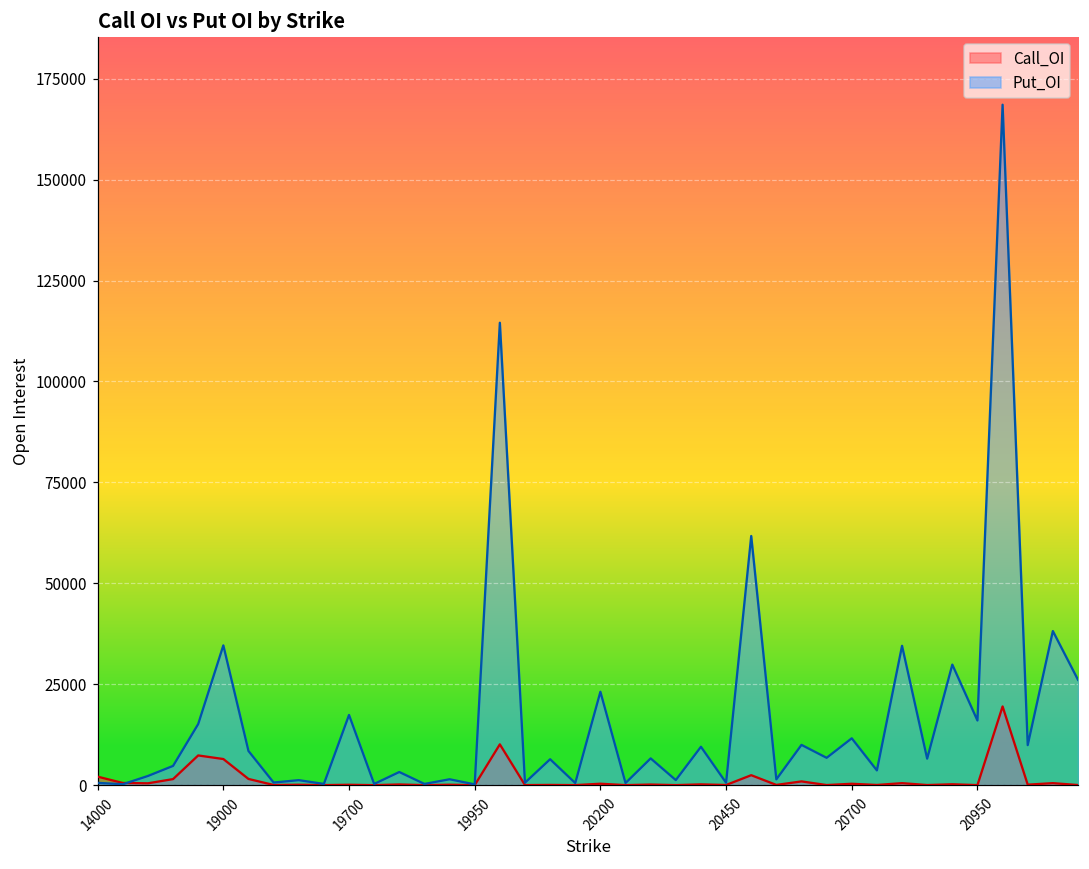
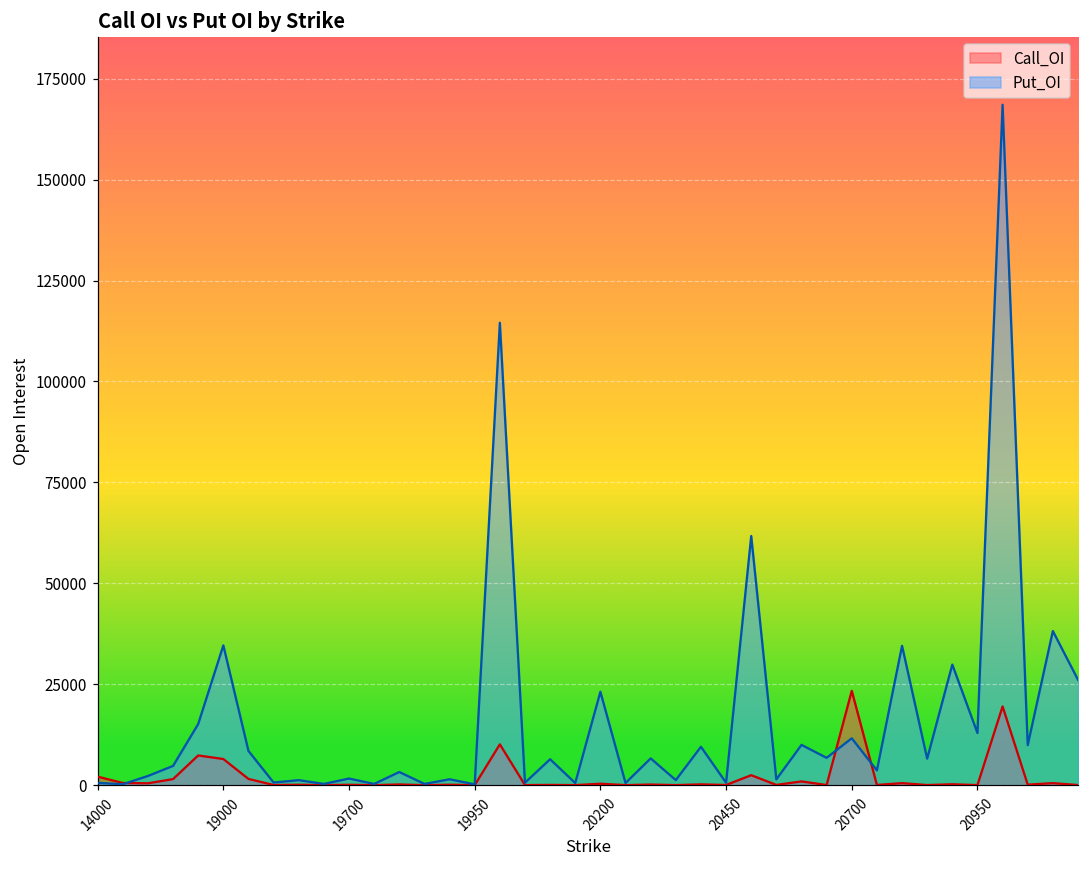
  {
    "Call_OI": {
      "14000": 2000,
      "19000": 6000,
      "19700": 0,
      "20200": 0,
-     "20700": 0,
+     "20700": 23000,
      "20950": 0
    },
    "Put_OI": {
      "14000": 1000,
      "19000": 35000,
-     "19700": 17000,
+     "19700": 2000,
      "20200": 23000,
      "20700": 12000,
-     "20950": 16000
+     "20950": 13000
    }
  }
